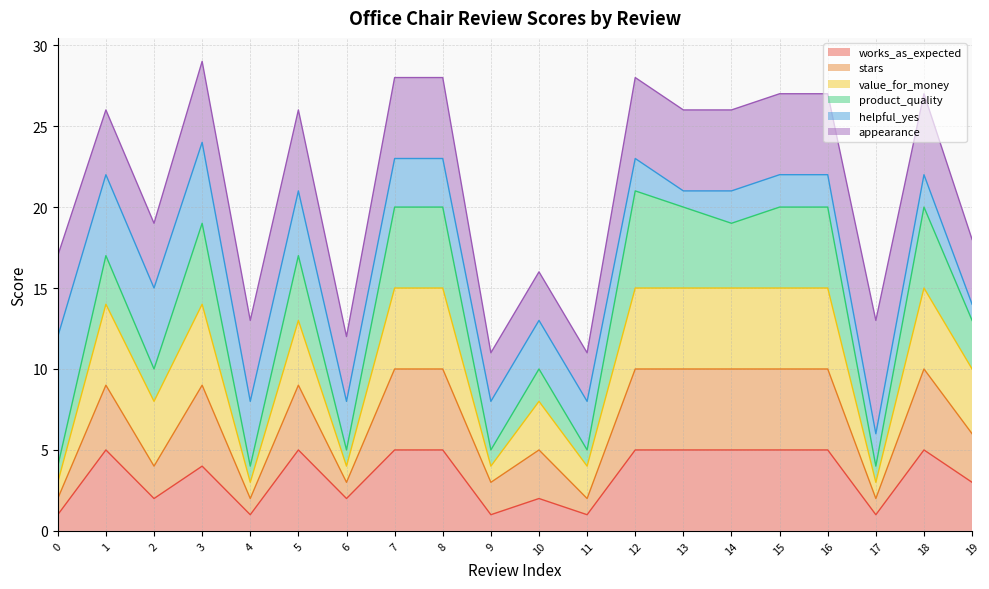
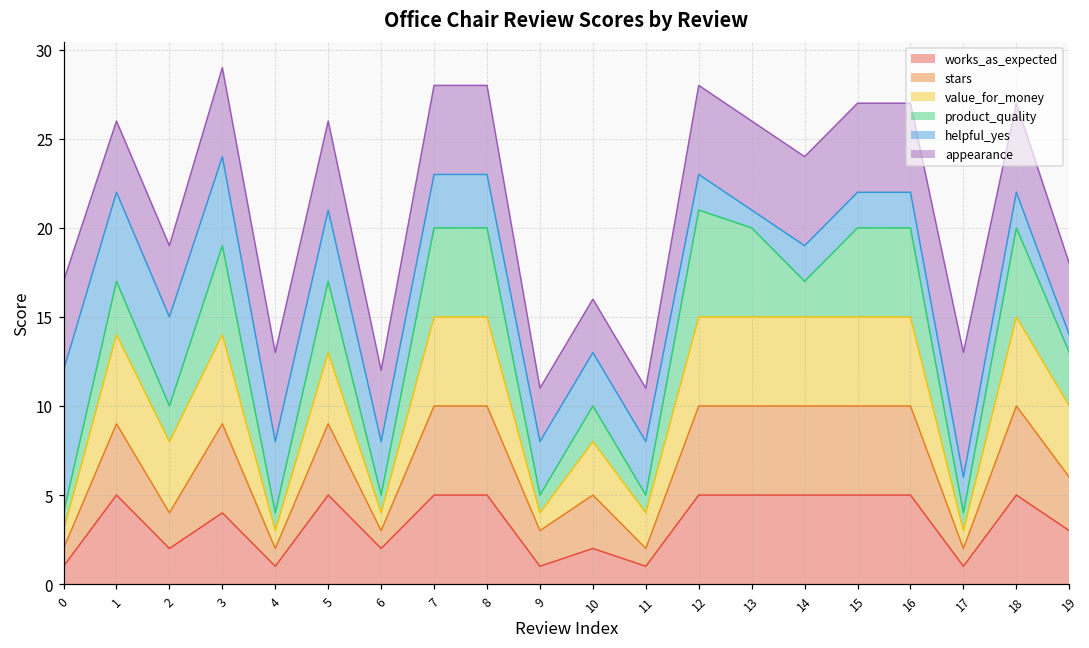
  {
    "product_quality": {
      "0": 1,
      "1": 3,
      "2": 2,
      "3": 5,
      "4": 1,
      "5": 4,
      "6": 1,
      "7": 5,
      "8": 5,
      "9": 1,
      "10": 2,
      "11": 1,
      "12": 6,
      "13": 5,
-     "14": 4,
+     "14": 2,
      "15": 5,
      "16": 5,
      "17": 1,
      "18": 5,
      "19": 3
    },
    "helpful_yes": {
      "0": 8,
      "1": 5,
      "2": 5,
      "3": 5,
      "4": 4,
      "5": 4,
      "6": 3,
      "7": 3,
      "8": 3,
      "9": 3,
      "10": 3,
      "11": 3,
      "12": 2,
      "13": 1,
      "14": 2,
      "15": 2,
      "16": 2,
      "17": 2,
      "18": 2,
      "19": 1
    },
    "appearance": {
      "0": 5,
      "1": 4,
      "2": 4,
      "3": 5,
      "4": 5,
      "5": 5,
      "6": 4,
      "7": 5,
      "8": 5,
      "9": 3,
      "10": 3,
      "11": 3,
      "12": 5,
      "13": 5,
      "14": 5,
      "15": 5,
      "17": 7,
      "19": 4
    }
  }
